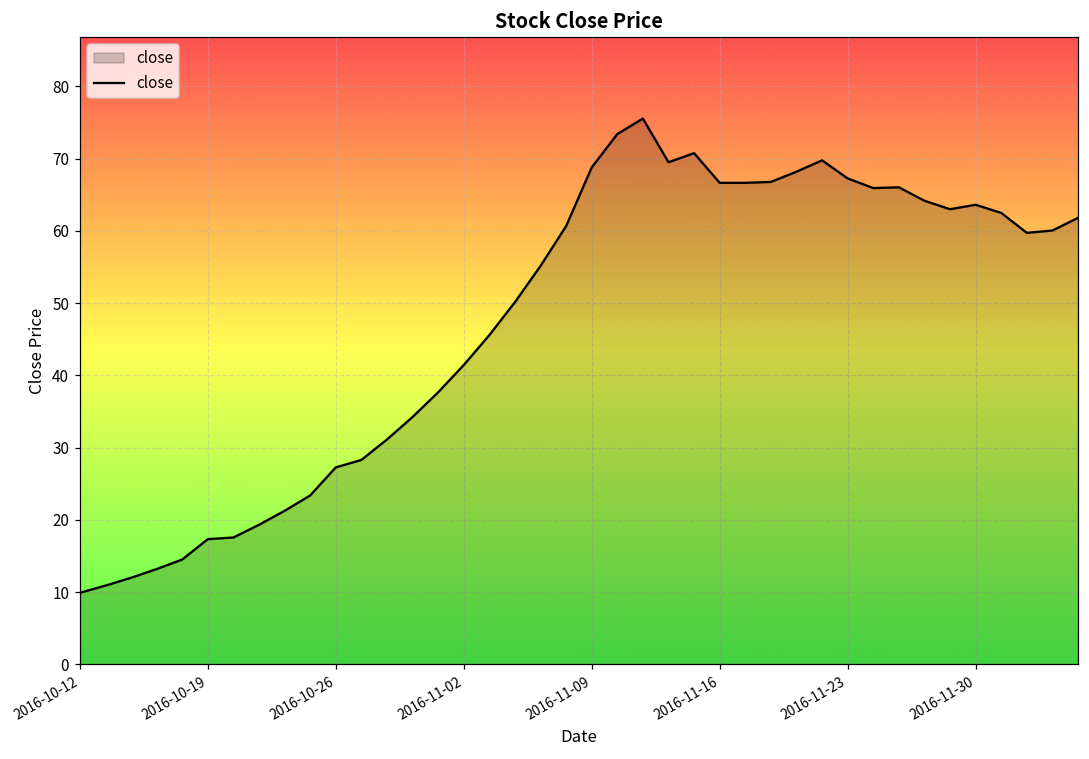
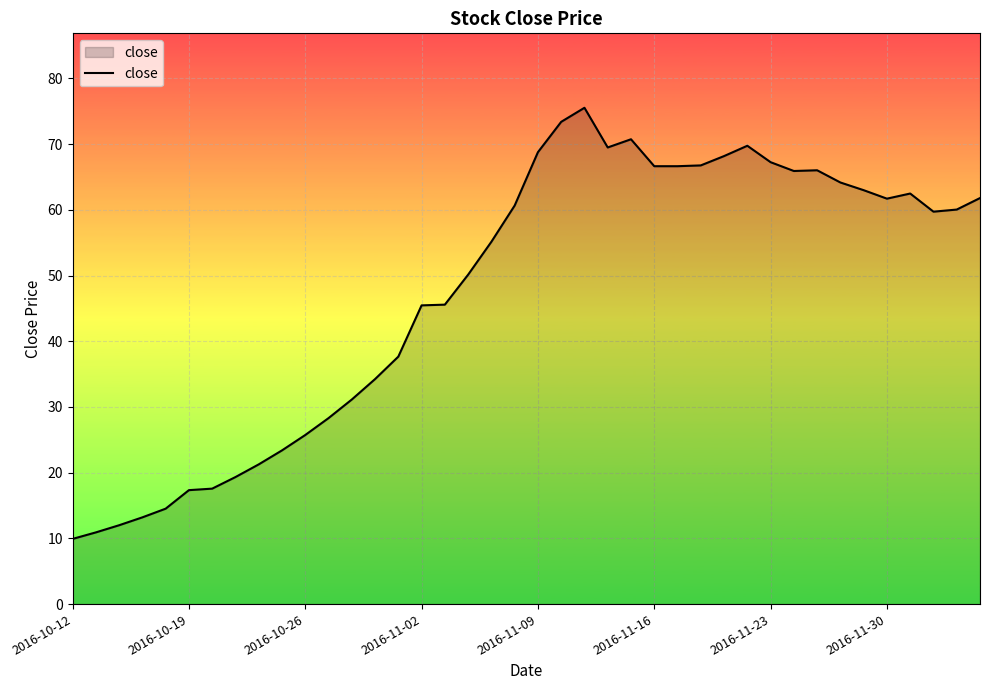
  {
    "2016-10-12": 10,
    "2016-10-19": 17,
-   "2016-10-26": 27,
-   "2016-11-02": 41,
+   "2016-10-26": 26,
+   "2016-11-02": 45,
    "2016-11-09": 69,
    "2016-11-16": 67,
    "2016-11-23": 67,
-   "2016-11-30": 64
+   "2016-11-30": 62
  }
